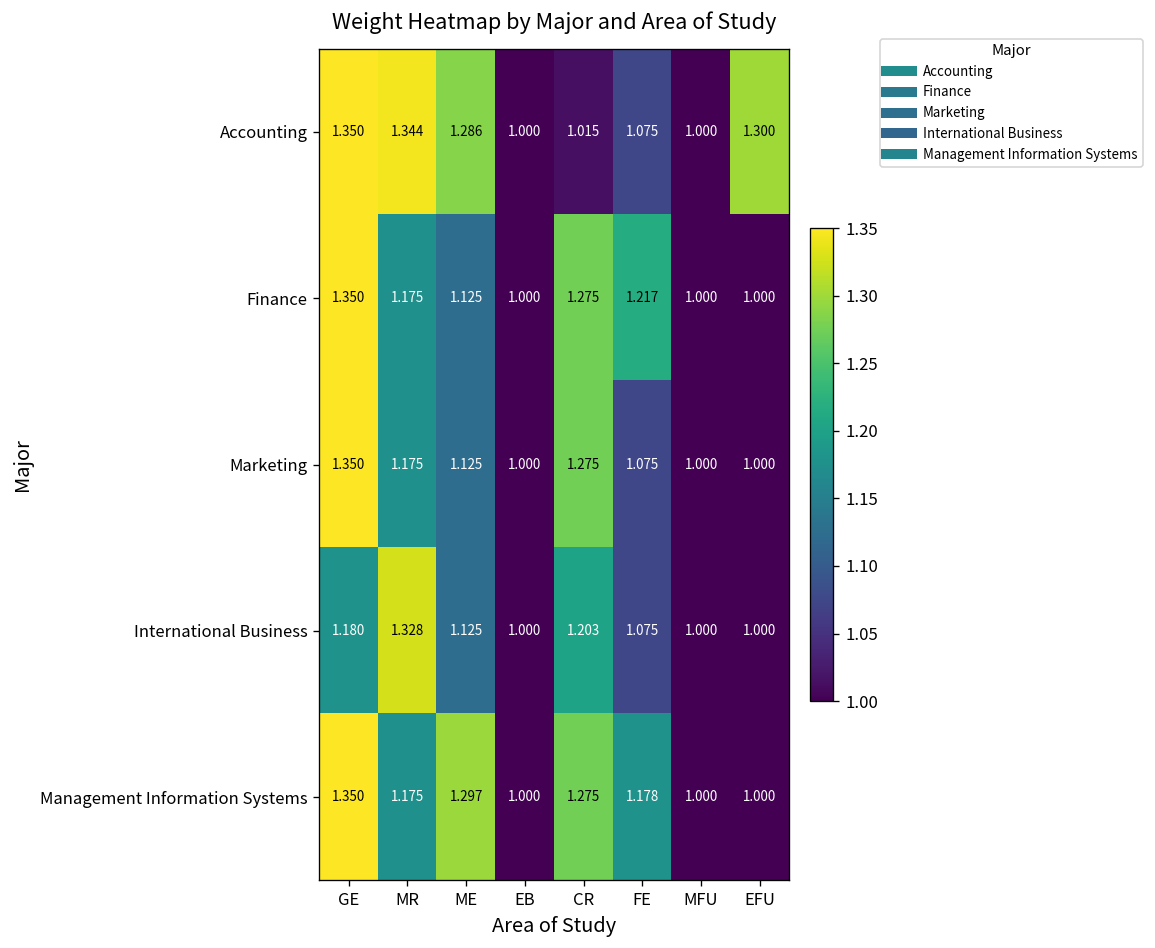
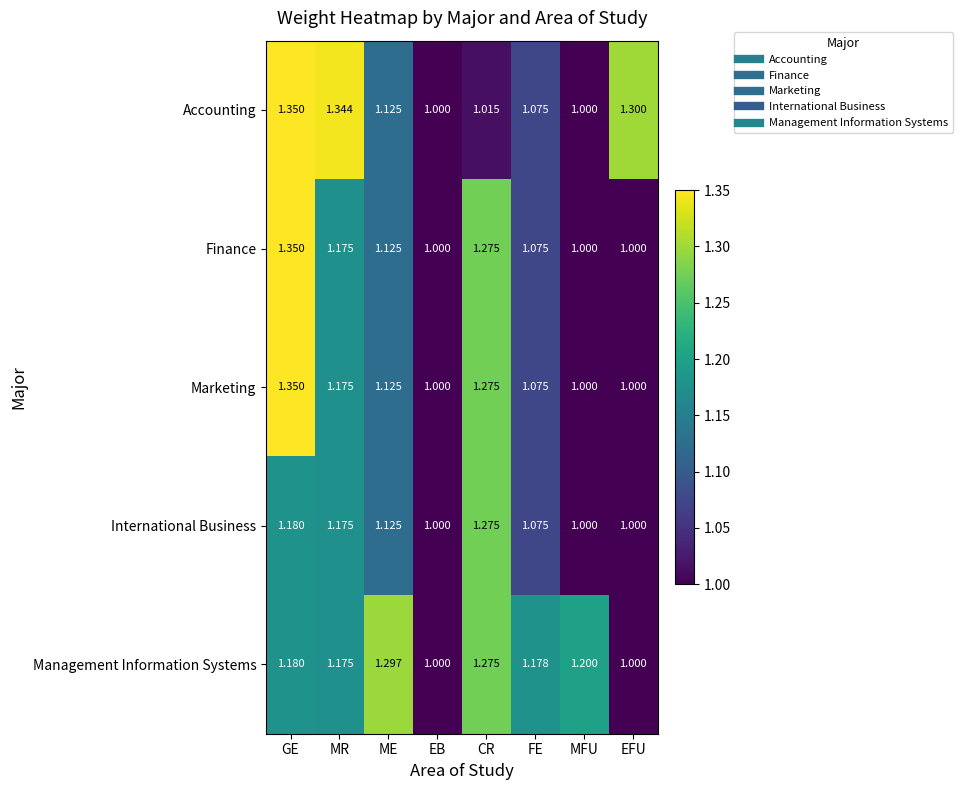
  {
    "Accounting": {
      "GE": 1.350,
      "MR": 1.344,
-     "ME": 1.286,
+     "ME": 1.125,
      "EB": 1.000,
      "CR": 1.015,
      "FE": 1.075,
      "MFU": 1.000,
      "EFU": 1.300
    },
    "Finance": {
      "GE": 1.350,
      "MR": 1.175,
      "ME": 1.125,
      "EB": 1.000,
      "CR": 1.275,
-     "FE": 1.217,
+     "FE": 1.075,
      "MFU": 1.000,
      "EFU": 1.000
    },
    "Marketing": {
      "GE": 1.350,
      "MR": 1.175,
      "ME": 1.125,
      "EB": 1.000,
      "CR": 1.275,
      "FE": 1.075,
      "MFU": 1.000,
      "EFU": 1.000
    },
    "International Business": {
      "GE": 1.180,
-     "MR": 1.328,
+     "MR": 1.175,
      "ME": 1.125,
      "EB": 1.000,
-     "CR": 1.203,
+     "CR": 1.275,
      "FE": 1.075,
      "MFU": 1.000,
      "EFU": 1.000
    },
    "Management Information Systems": {
-     "GE": 1.350,
+     "GE": 1.180,
      "MR": 1.175,
      "ME": 1.297,
      "EB": 1.000,
      "CR": 1.275,
      "FE": 1.178,
-     "MFU": 1.000,
+     "MFU": 1.200,
      "EFU": 1.000
    }
  }
